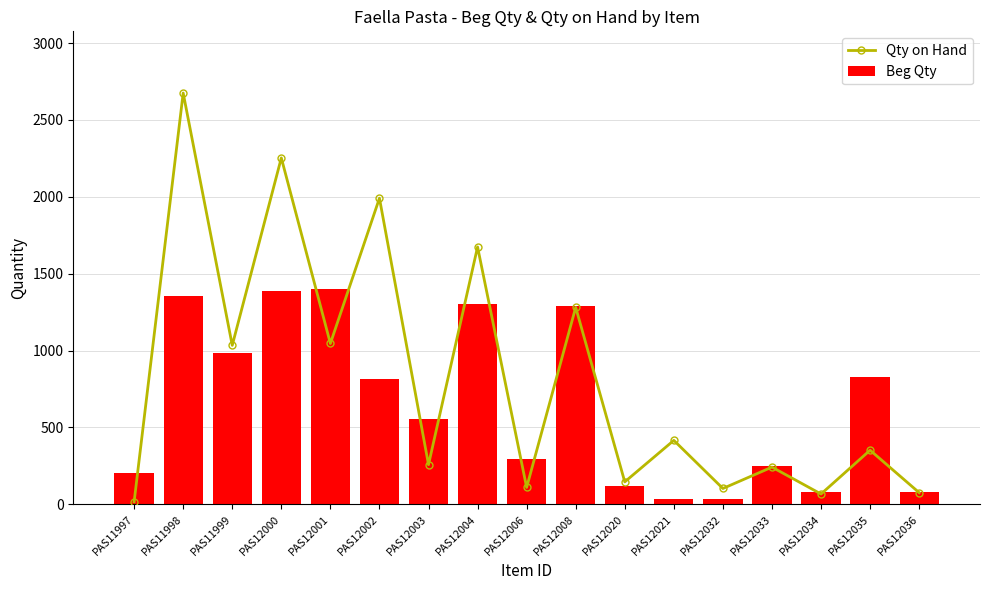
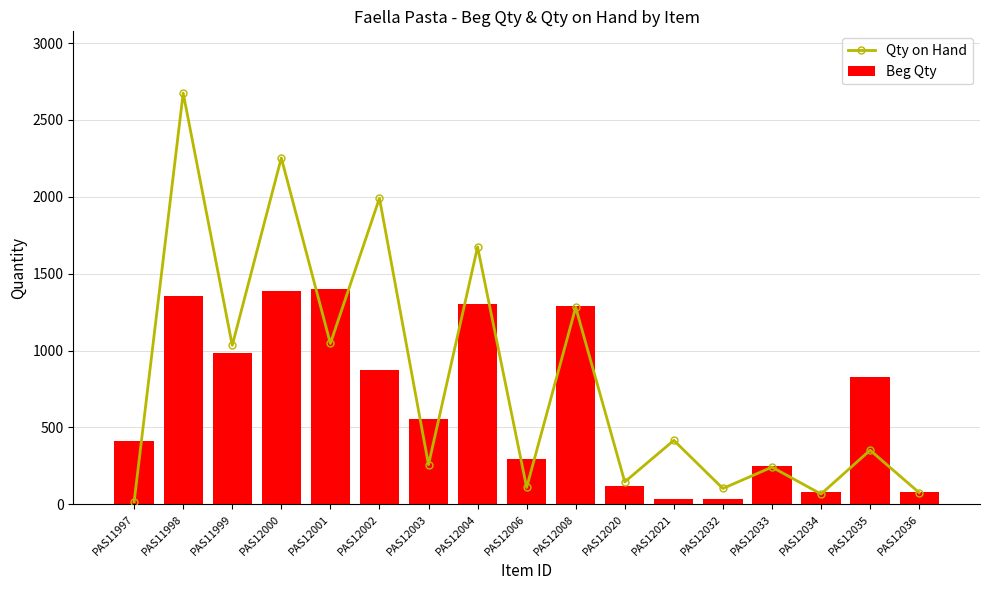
  {
    "Beg Qty": {
-     "PAS11997": 200,
+     "PAS11997": 410,
      "PAS11998": 1350,
      "PAS11999": 980,
      "PAS12000": 1390,
      "PAS12001": 1400,
-     "PAS12002": 810,
+     "PAS12002": 870,
      "PAS12003": 560,
      "PAS12004": 1300,
      "PAS12006": 290,
      "PAS12008": 1290,
      "PAS12020": 120,
      "PAS12021": 40,
      "PAS12032": 30,
      "PAS12033": 250,
      "PAS12034": 80,
      "PAS12035": 830,
      "PAS12036": 80
    },
    "Qty on Hand": {
      "PAS11997": 20,
      "PAS11998": 2680,
      "PAS11999": 1030,
      "PAS12000": 2250,
      "PAS12001": 1050,
      "PAS12002": 1990,
      "PAS12003": 260,
      "PAS12004": 1670,
      "PAS12006": 110,
      "PAS12008": 1280,
      "PAS12020": 150,
      "PAS12021": 420,
      "PAS12032": 100,
      "PAS12033": 240,
      "PAS12034": 70,
      "PAS12035": 350,
      "PAS12036": 80
    }
  }
